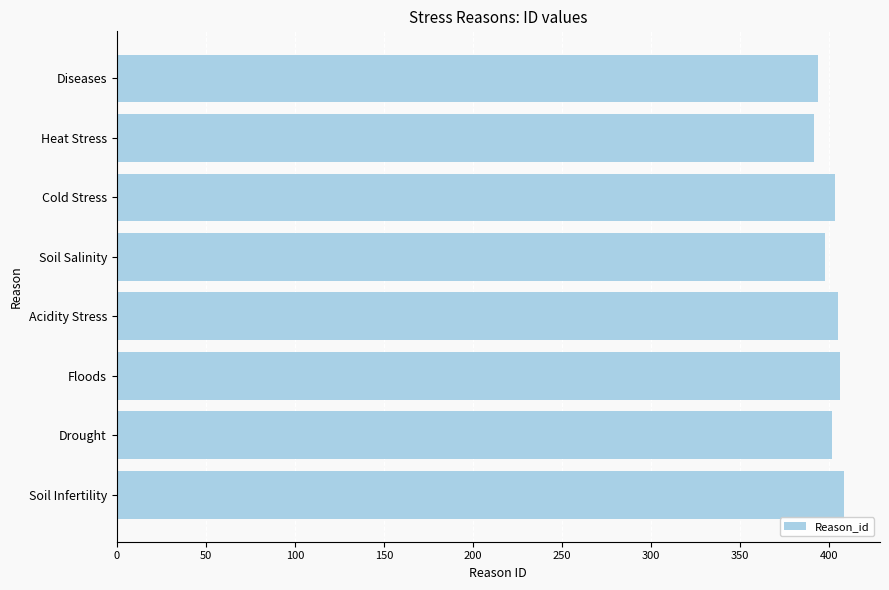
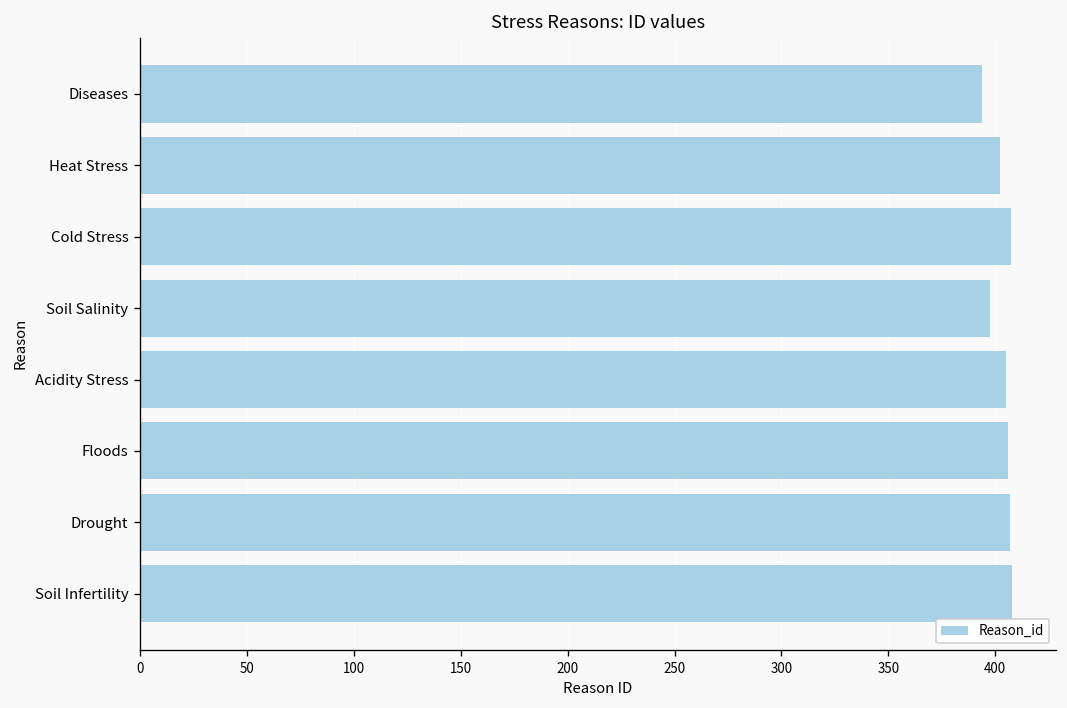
  {
    "Diseases": 394,
-   "Heat Stress": 391,
-   "Cold Stress": 403,
+   "Heat Stress": 402,
+   "Cold Stress": 408,
    "Soil Salinity": 397,
    "Acidity Stress": 405,
    "Floods": 406,
-   "Drought": 401,
+   "Drought": 407,
    "Soil Infertility": 408
  }
